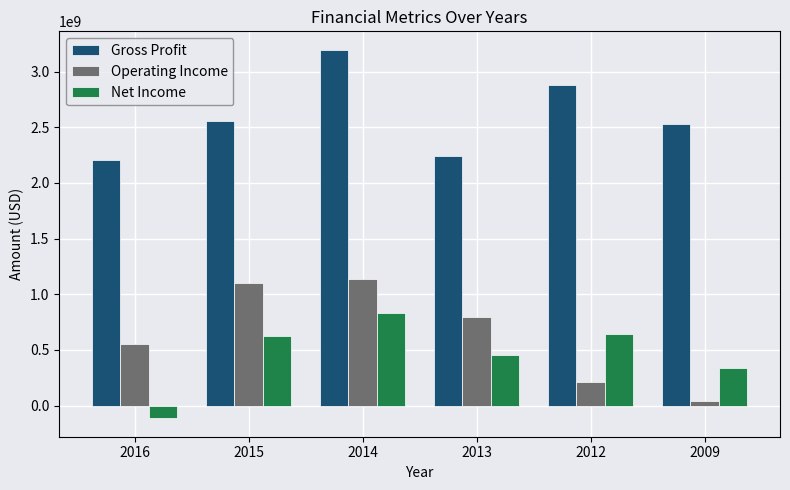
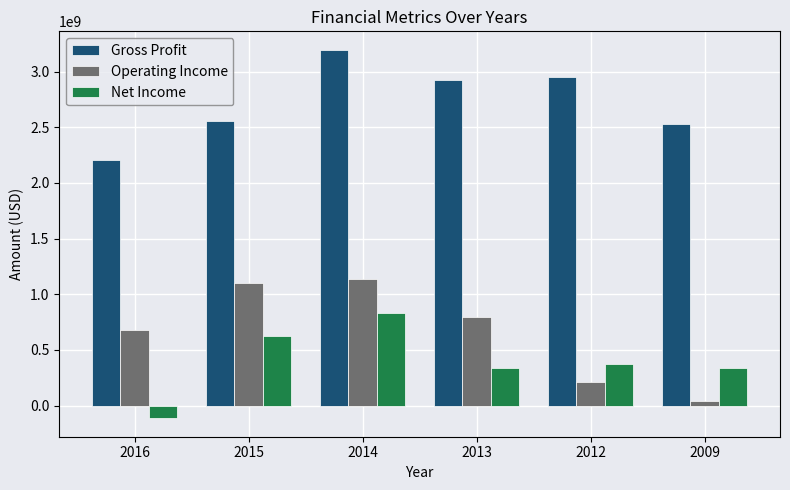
  {
    "Gross Profit": {
      "2016": 2210000000,
      "2015": 2560000000,
      "2014": 3200000000,
-     "2013": 2240000000,
-     "2012": 2880000000,
+     "2013": 2930000000,
+     "2012": 2950000000,
      "2009": 2530000000
    },
    "Operating Income": {
-     "2016": 550000000,
+     "2016": 670000000,
      "2015": 1100000000,
      "2014": 1130000000,
      "2013": 800000000,
      "2012": 210000000,
      "2009": 40000000
    },
    "Net Income": {
      "2016": -110000000,
      "2015": 630000000,
      "2014": 840000000,
-     "2013": 450000000,
-     "2012": 640000000,
+     "2013": 340000000,
+     "2012": 380000000,
      "2009": 340000000
    }
  }
